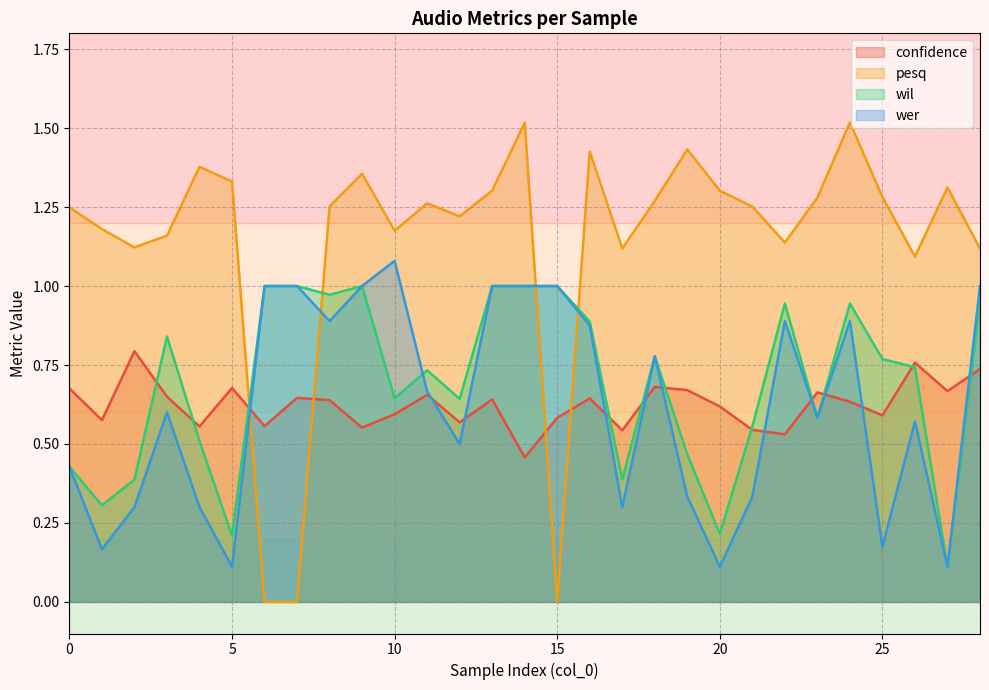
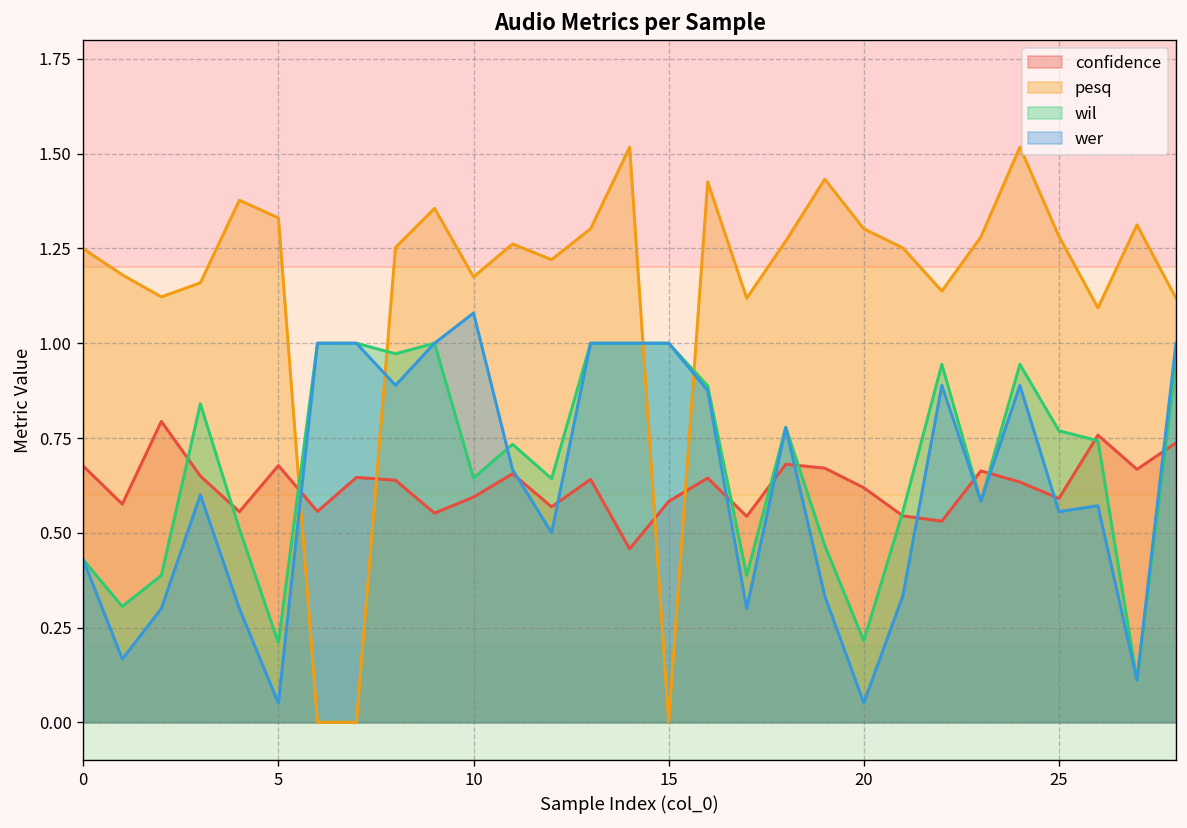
  {
    "wil": {
      "5": 0.21,
      "10": 0.64,
      "20": 0.22,
      "25": 0.77
    },
    "wer": {
-     "5": 0.11,
+     "5": 0.05,
      "10": 1.08,
-     "20": 0.11,
-     "25": 0.17
+     "20": 0.05,
+     "25": 0.56
    }
  }
